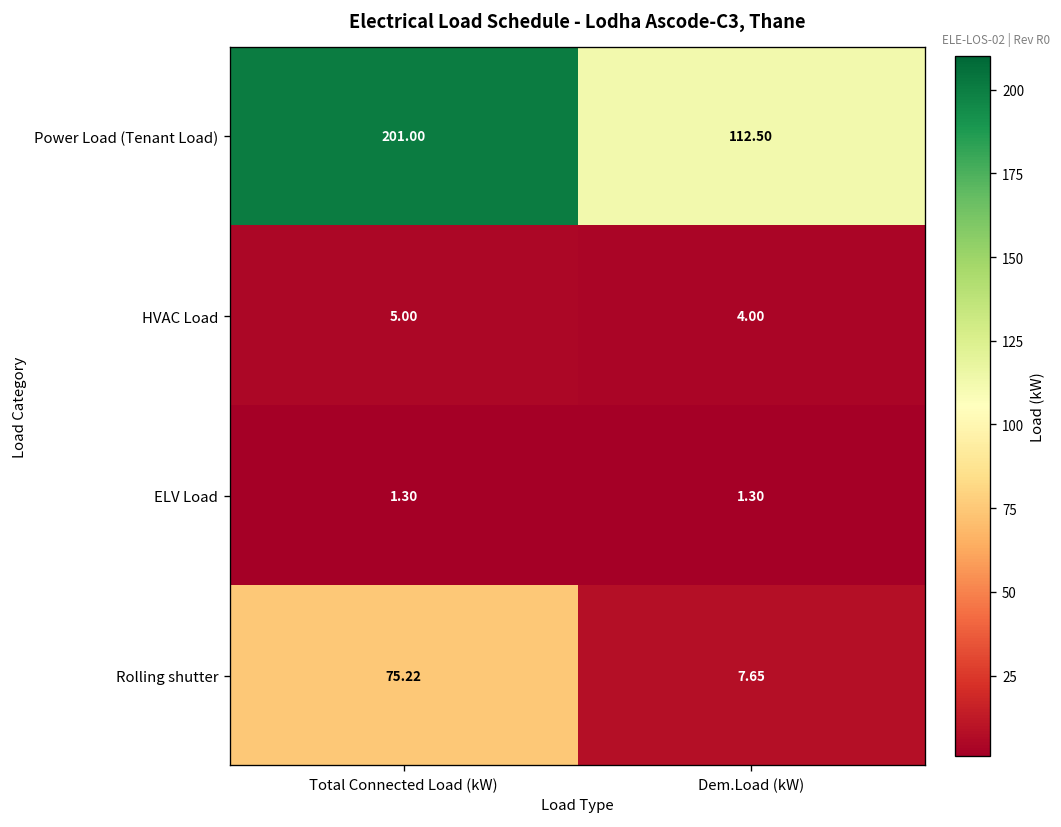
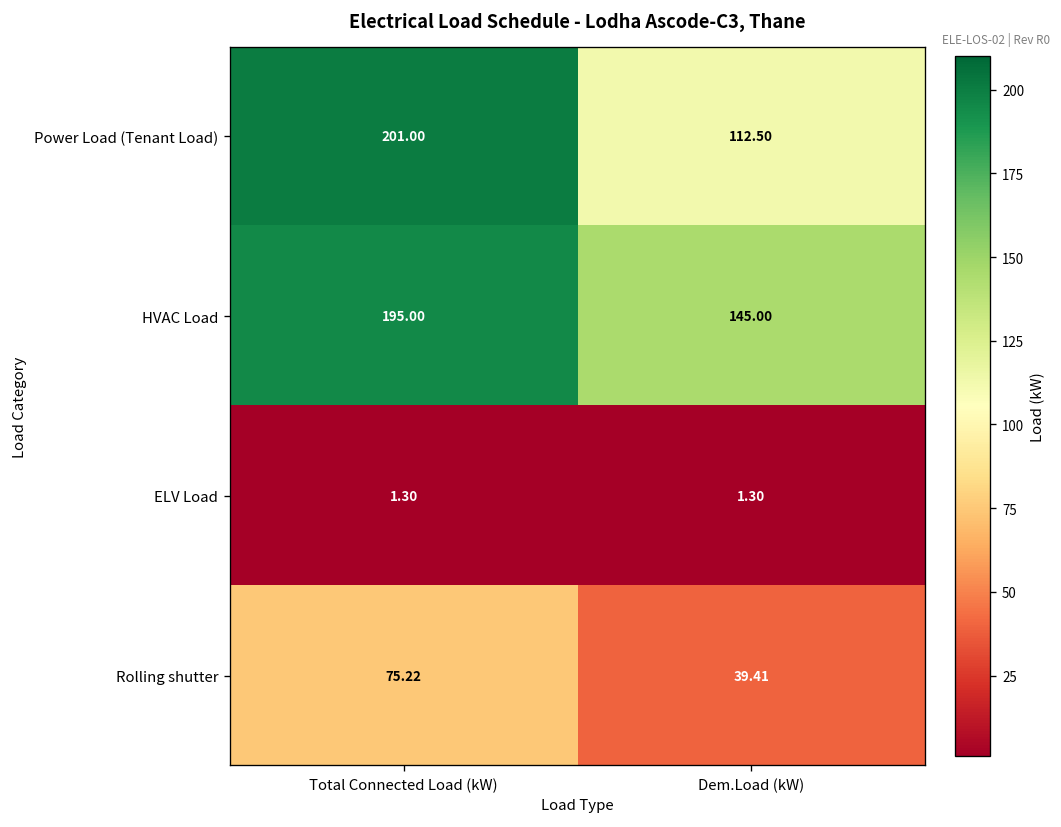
  {
    "Power Load (Tenant Load)": {
      "Total Connected Load (kW)": 201.00,
      "Dem.Load (kW)": 112.50
    },
    "HVAC Load": {
-     "Total Connected Load (kW)": 5.00,
-     "Dem.Load (kW)": 4.00
+     "Total Connected Load (kW)": 195.00,
+     "Dem.Load (kW)": 145.00
    },
    "ELV Load": {
      "Total Connected Load (kW)": 1.30,
      "Dem.Load (kW)": 1.30
    },
    "Rolling shutter": {
      "Total Connected Load (kW)": 75.22,
-     "Dem.Load (kW)": 7.65
+     "Dem.Load (kW)": 39.41
    }
  }
